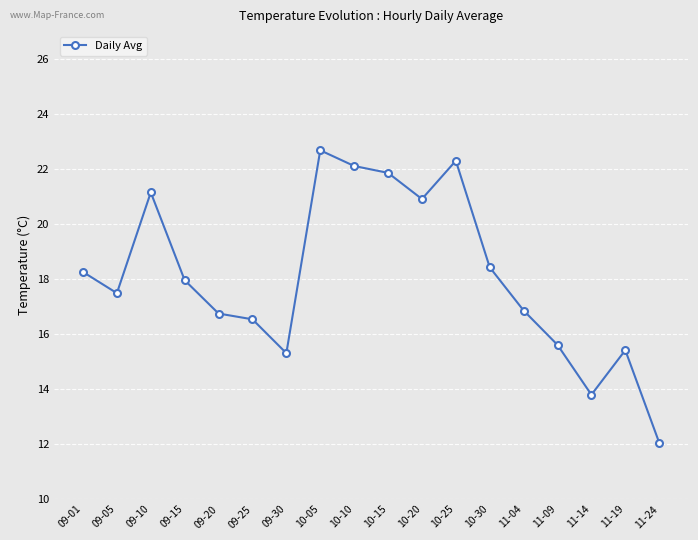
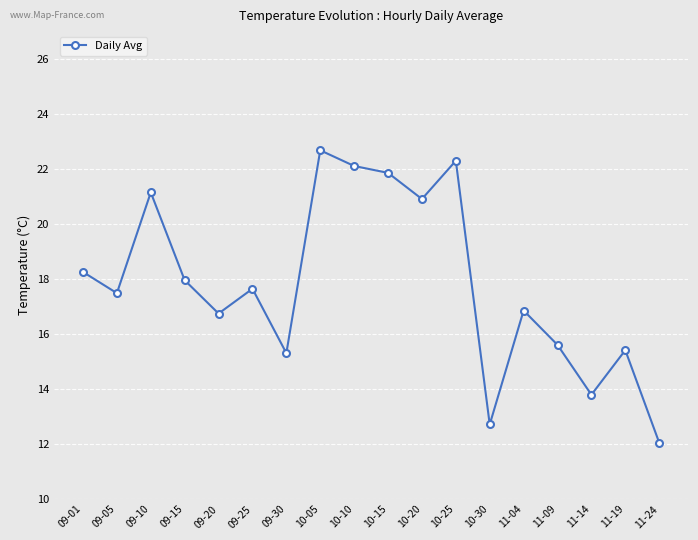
  {
    "09-01": 18.3,
    "09-05": 17.5,
    "09-10": 21.1,
    "09-15": 18.0,
    "09-20": 16.7,
-   "09-25": 16.5,
+   "09-25": 17.6,
    "09-30": 15.3,
    "10-05": 22.7,
    "10-10": 22.1,
    "10-15": 21.9,
    "10-20": 20.9,
    "10-25": 22.3,
-   "10-30": 18.4,
+   "10-30": 12.7,
    "11-04": 16.9,
    "11-09": 15.6,
    "11-14": 13.8,
    "11-19": 15.4,
    "11-24": 12.1
  }
